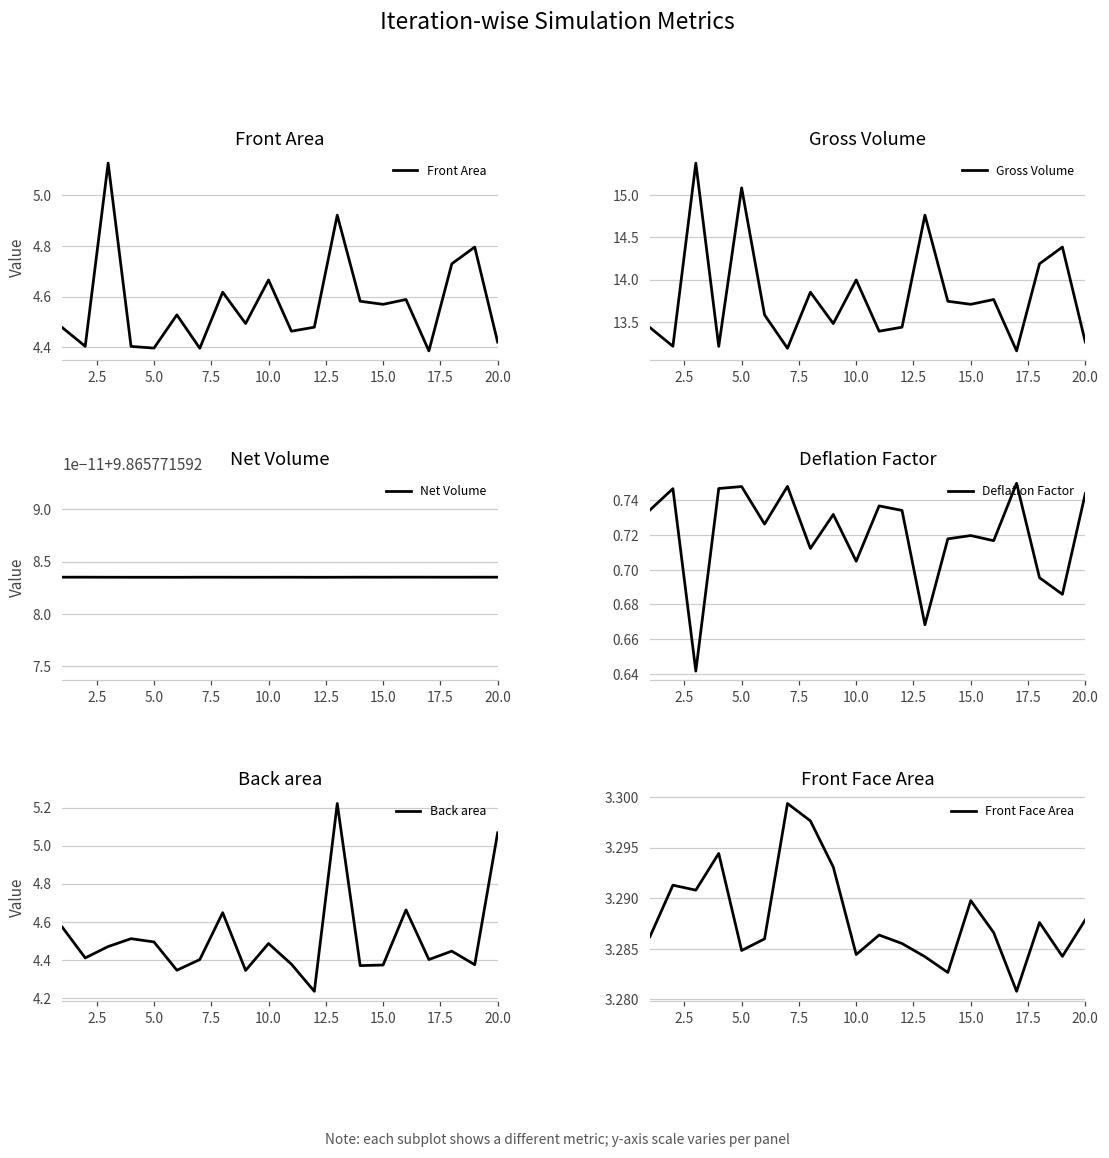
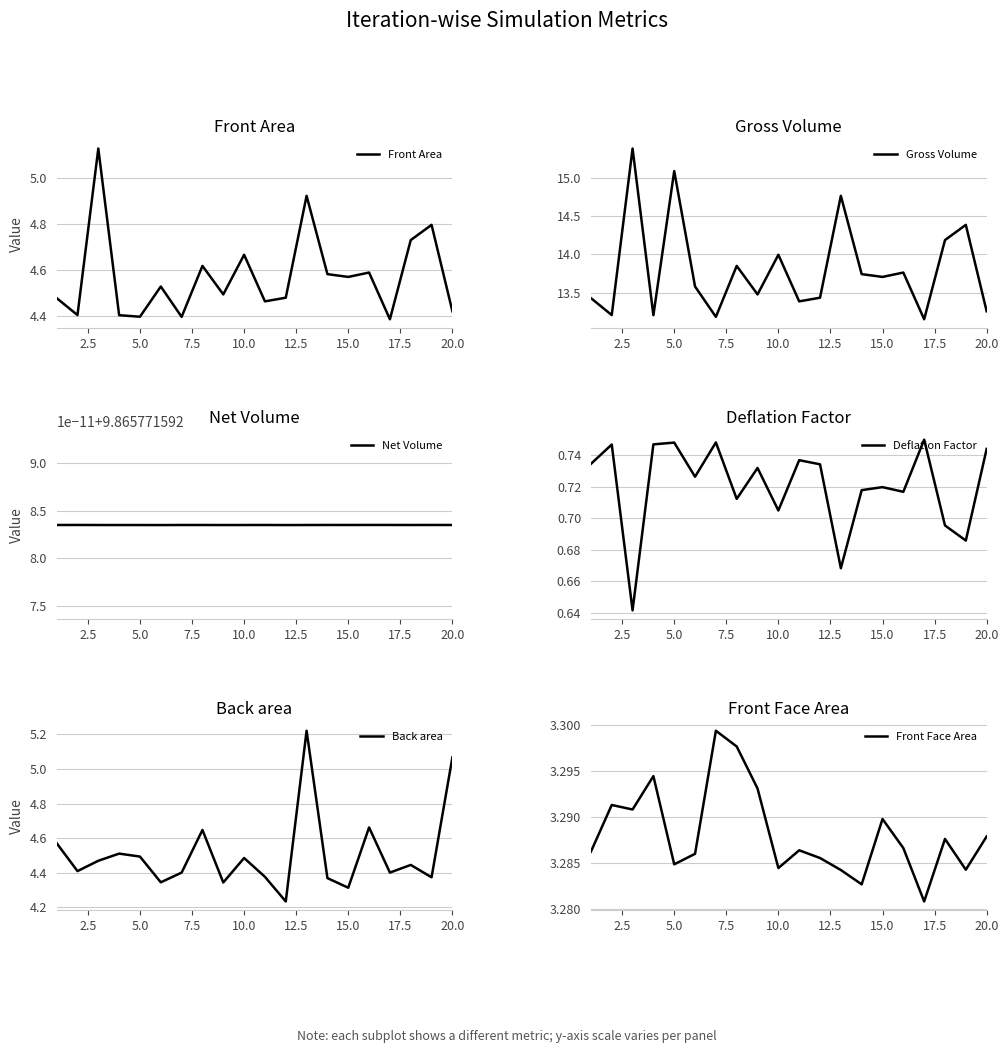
  {
    "Front Area": {
      "5.0": 4.40,
      "10.0": 4.67,
      "15.0": 4.57,
      "20.0": 4.42
    },
    "Gross Volume": {
      "5.0": 15.1,
      "10.0": 14.0,
      "15.0": 13.7,
      "20.0": 13.3
    },
    "Net Volume": {
      "5.0": 9.865771592584,
      "10.0": 9.865771592584,
      "15.0": 9.865771592584,
      "20.0": 9.865771592584
    },
    "Deflation Factor": {
      "5.0": 0.748,
      "10.0": 0.705,
      "15.0": 0.720,
      "20.0": 0.744
    },
    "Back area": {
      "5.0": 4.49,
      "10.0": 4.49,
-     "15.0": 4.37,
+     "15.0": 4.31,
      "20.0": 5.07
    },
    "Front Face Area": {
      "5.0": 3.285,
      "10.0": 3.284,
      "15.0": 3.290,
      "20.0": 3.288
    }
  }
